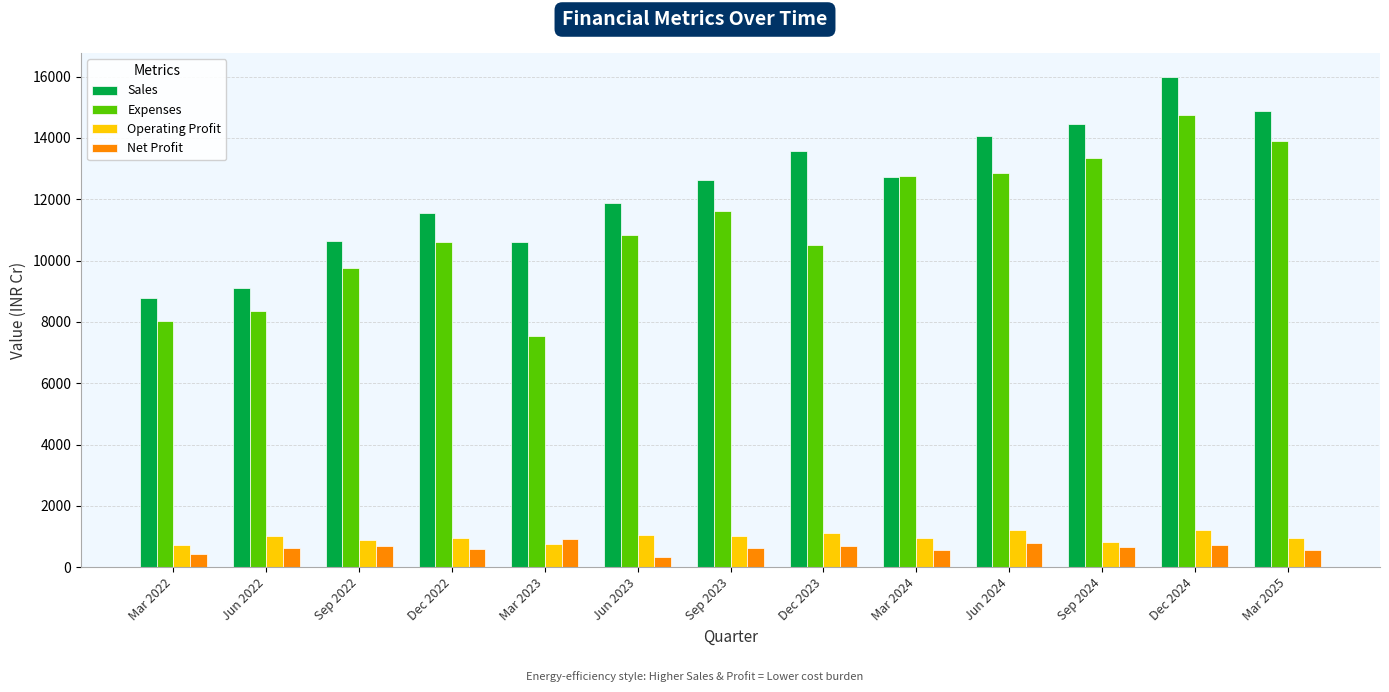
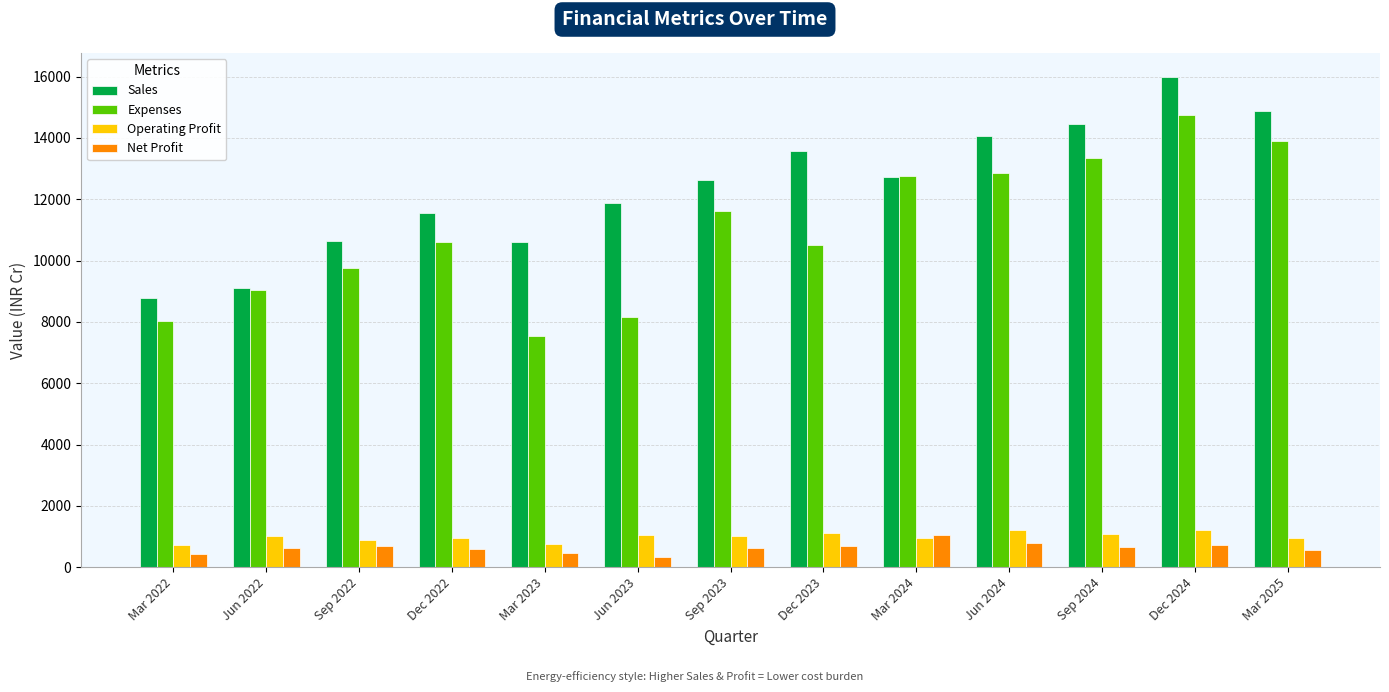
  {
    "Sales": {
      "Mar 2022": 8800,
      "Jun 2022": 9100,
      "Sep 2022": 10600,
      "Dec 2022": 11600,
      "Mar 2023": 10600,
      "Jun 2023": 11900,
      "Sep 2023": 12600,
      "Dec 2023": 13600,
      "Mar 2024": 12700,
      "Jun 2024": 14100,
      "Sep 2024": 14400,
      "Dec 2024": 16000,
      "Mar 2025": 14900
    },
    "Expenses": {
      "Mar 2022": 8000,
-     "Jun 2022": 8300,
+     "Jun 2022": 9000,
      "Sep 2022": 9700,
      "Dec 2022": 10600,
      "Mar 2023": 7500,
-     "Jun 2023": 10800,
+     "Jun 2023": 8200,
      "Sep 2023": 11600,
      "Dec 2023": 10500,
      "Mar 2024": 12800,
      "Jun 2024": 12800,
      "Sep 2024": 13400,
      "Dec 2024": 14800,
      "Mar 2025": 13900
    },
    "Operating Profit": {
      "Mar 2022": 700,
      "Jun 2022": 1000,
      "Sep 2022": 900,
      "Dec 2022": 1000,
      "Mar 2023": 800,
      "Jun 2023": 1000,
      "Sep 2023": 1000,
      "Dec 2023": 1100,
      "Mar 2024": 900,
      "Jun 2024": 1200,
-     "Sep 2024": 800,
+     "Sep 2024": 1100,
      "Dec 2024": 1200,
      "Mar 2025": 1000
    },
    "Net Profit": {
      "Mar 2022": 400,
      "Jun 2022": 600,
      "Sep 2022": 700,
      "Dec 2022": 600,
-     "Mar 2023": 900,
+     "Mar 2023": 500,
      "Jun 2023": 300,
      "Sep 2023": 600,
      "Dec 2023": 700,
-     "Mar 2024": 600,
+     "Mar 2024": 1000,
      "Jun 2024": 800,
      "Sep 2024": 700,
      "Dec 2024": 700,
      "Mar 2025": 600
    }
  }
